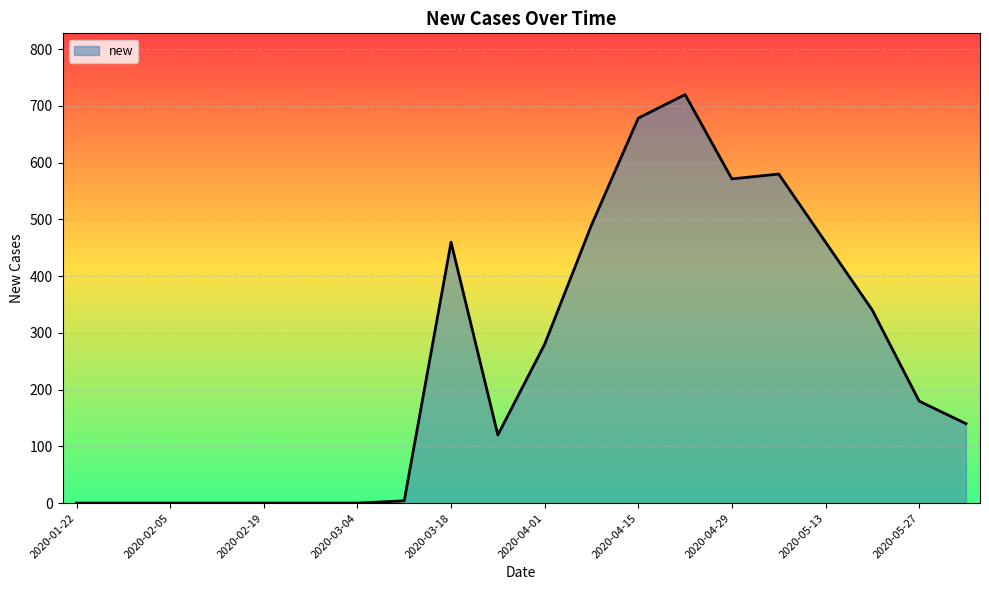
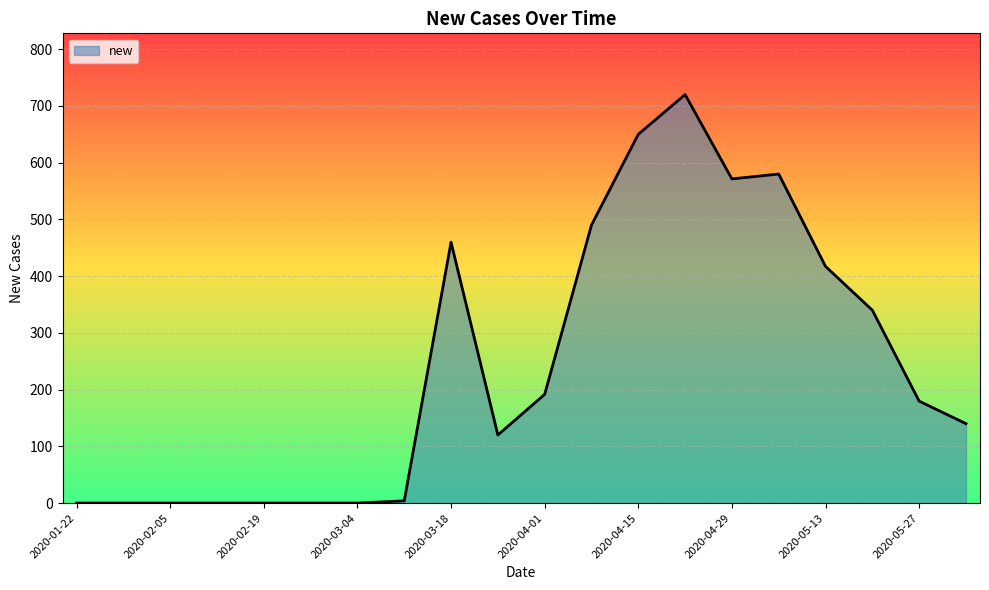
  {
    "2020-01-22": 0,
    "2020-02-05": 0,
    "2020-02-19": 0,
    "2020-03-04": 0,
    "2020-03-18": 460,
-   "2020-04-01": 280,
-   "2020-04-15": 680,
+   "2020-04-01": 190,
+   "2020-04-15": 650,
    "2020-04-29": 570,
-   "2020-05-13": 460,
+   "2020-05-13": 420,
    "2020-05-27": 180
  }
